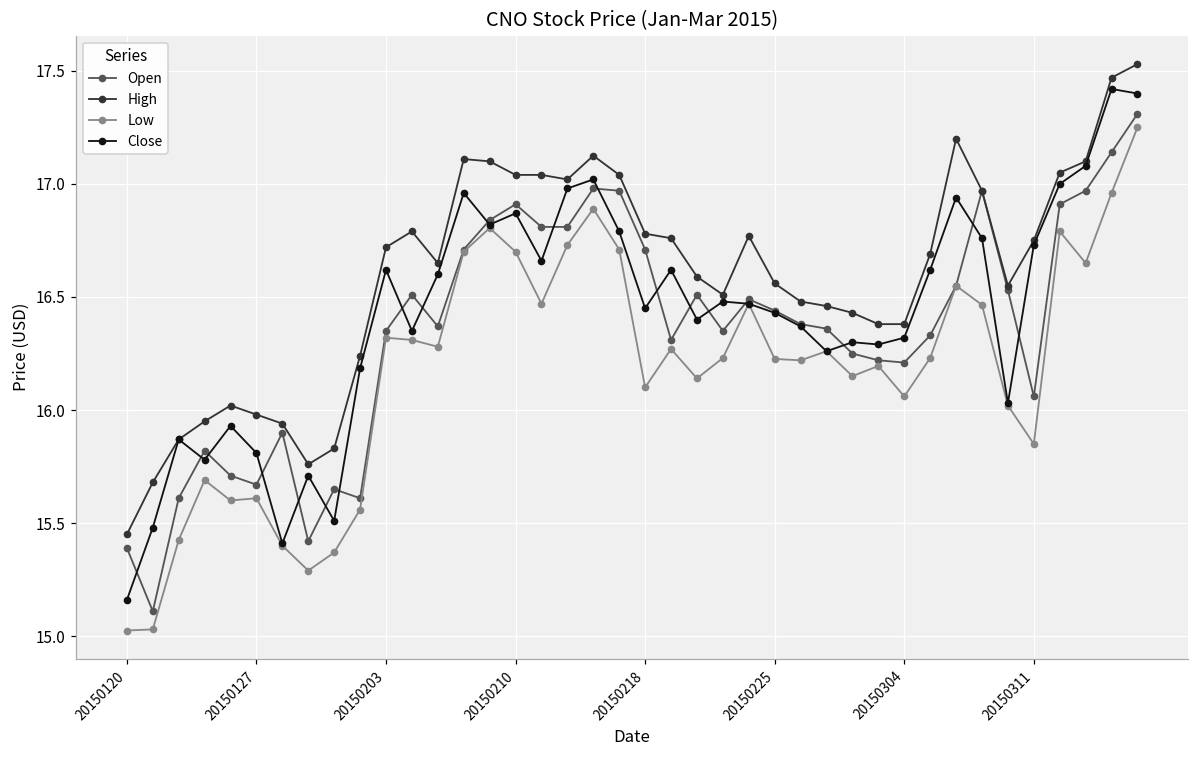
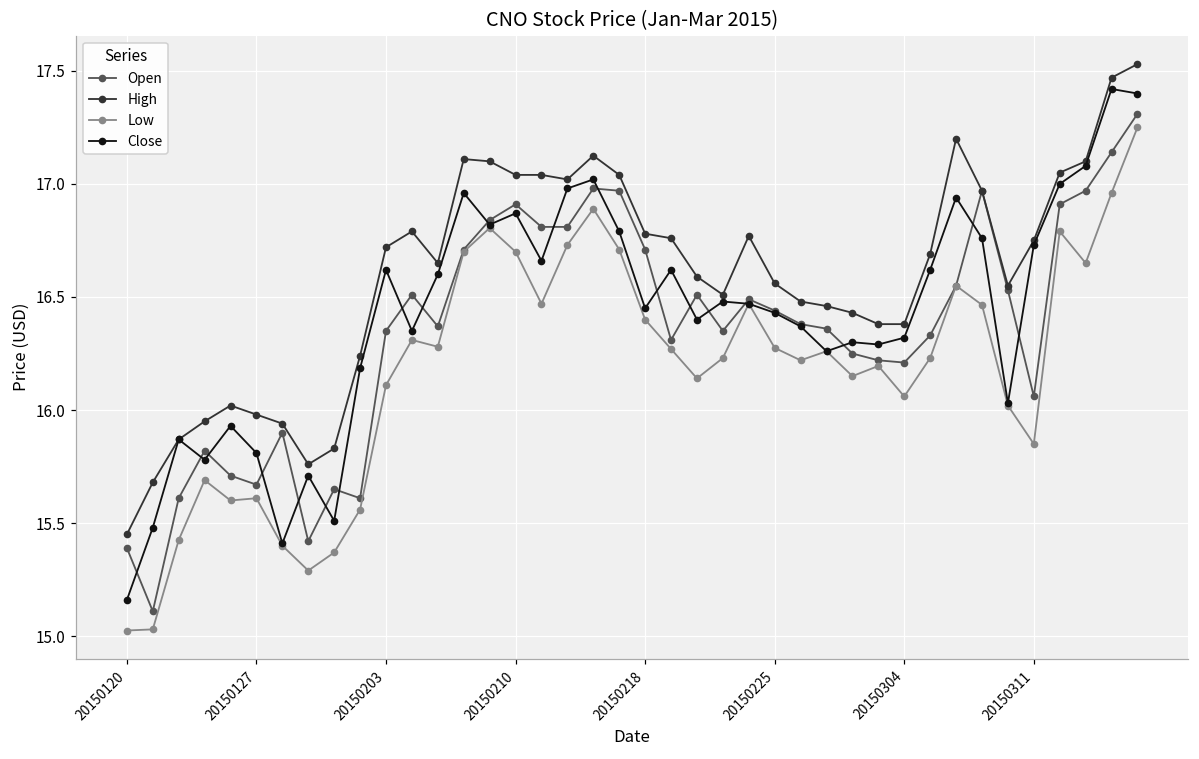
  {
    "Low": {
      "20150120": 15.03,
      "20150127": 15.61,
-     "20150203": 16.32,
+     "20150203": 16.11,
      "20150210": 16.70,
-     "20150218": 16.1,
-     "20150225": 16.23,
+     "20150218": 16.4,
+     "20150225": 16.28,
      "20150304": 16.06,
      "20150311": 15.85
    }
  }
